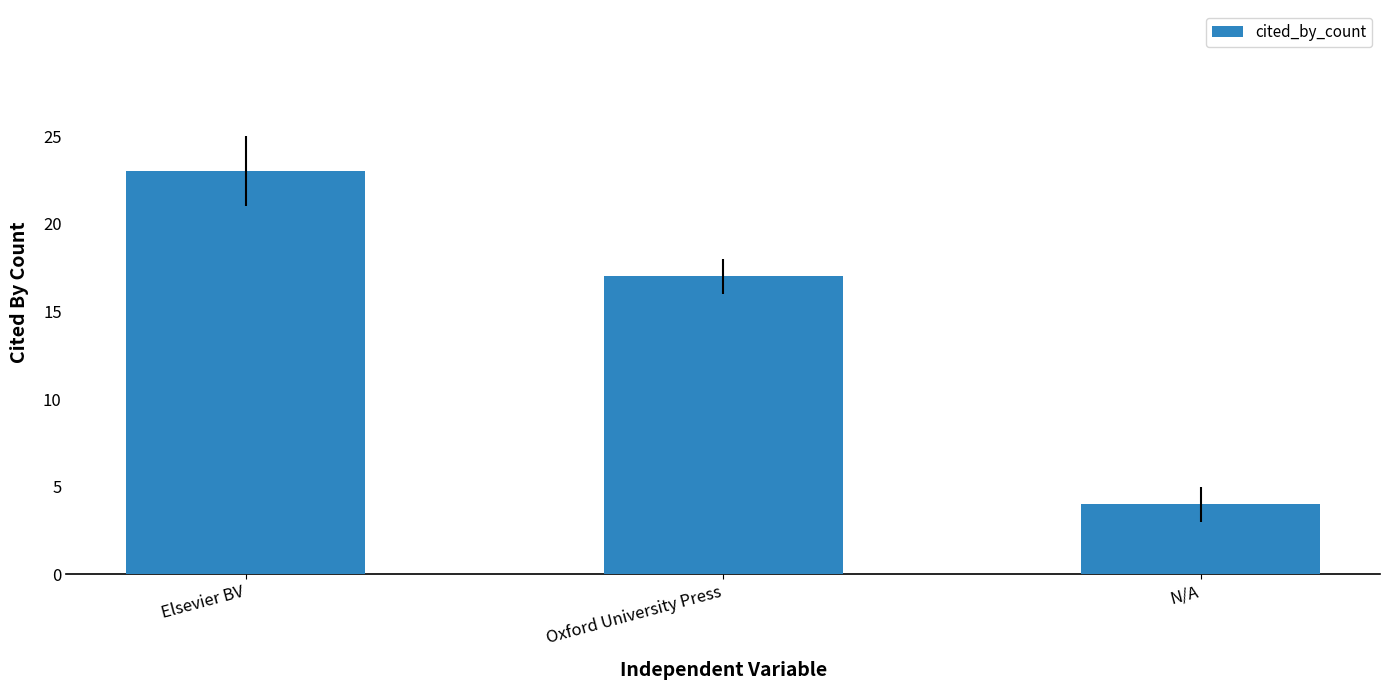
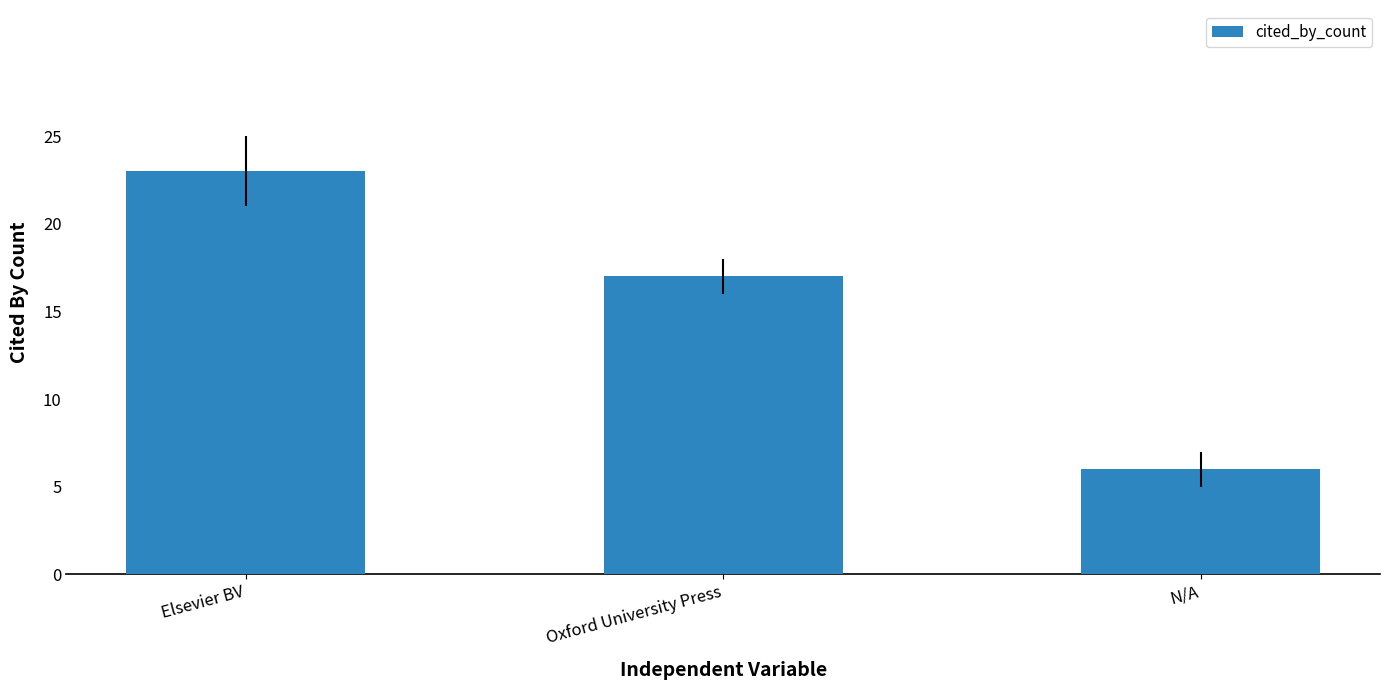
  {
    "Elsevier BV": 23,
    "Oxford University Press": 17,
-   "N/A": 4
+   "N/A": 6
  }
